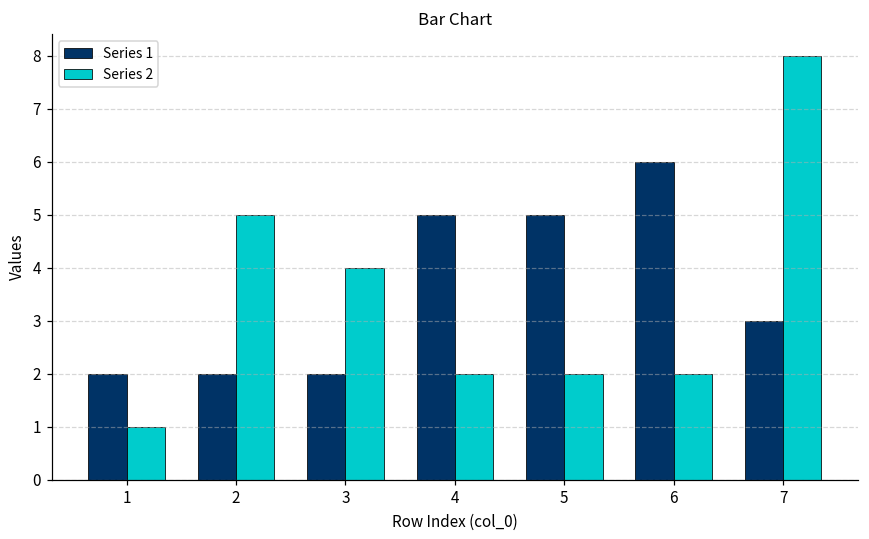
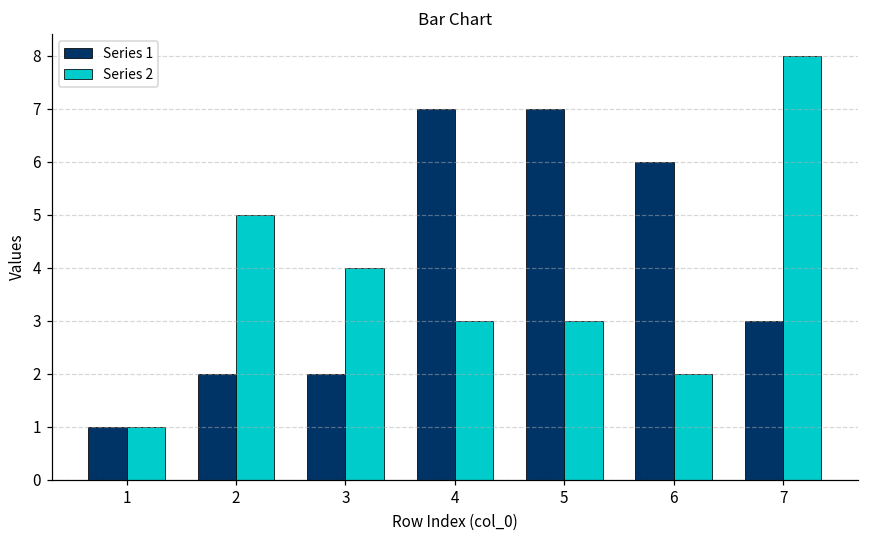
  {
    "Series 1": {
-     "1": 2,
+     "1": 1,
      "2": 2,
      "3": 2,
-     "4": 5,
-     "5": 5,
+     "4": 7,
+     "5": 7,
      "6": 6,
      "7": 3
    },
    "Series 2": {
      "1": 1,
      "2": 5,
      "3": 4,
-     "4": 2,
-     "5": 2,
+     "4": 3,
+     "5": 3,
      "6": 2,
      "7": 8
    }
  }
